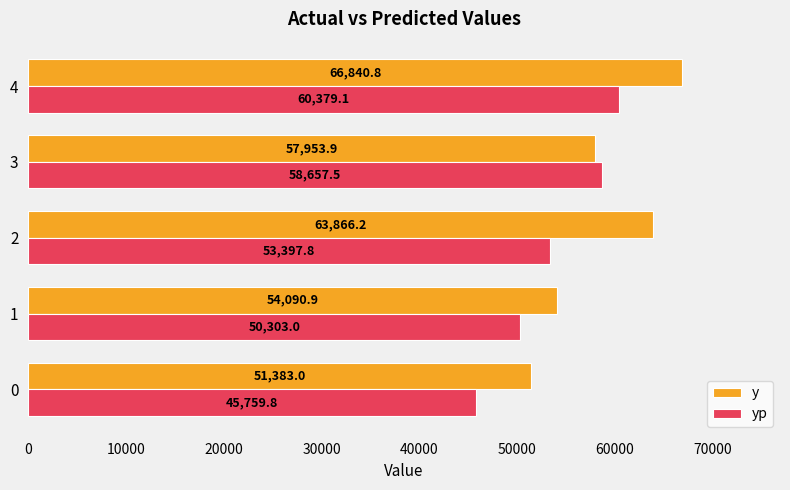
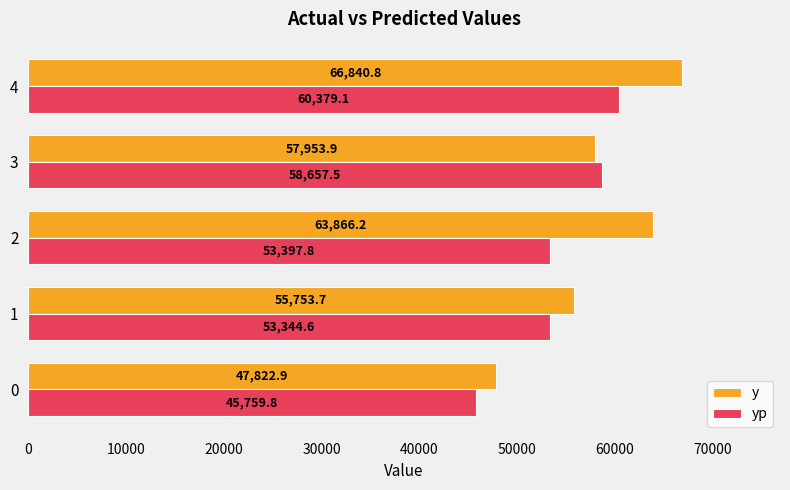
  {
    "y": {
      "4": "66,840.8",
      "3": "57,953.9",
      "2": "63,866.2",
-     "1": "54,090.9",
-     "0": "51,383.0"
+     "1": "55,753.7",
+     "0": "47,822.9"
    },
    "yp": {
      "4": "60,379.1",
      "3": "58,657.5",
      "2": "53,397.8",
-     "1": "50,303.0",
+     "1": "53,344.6",
      "0": "45,759.8"
    }
  }
